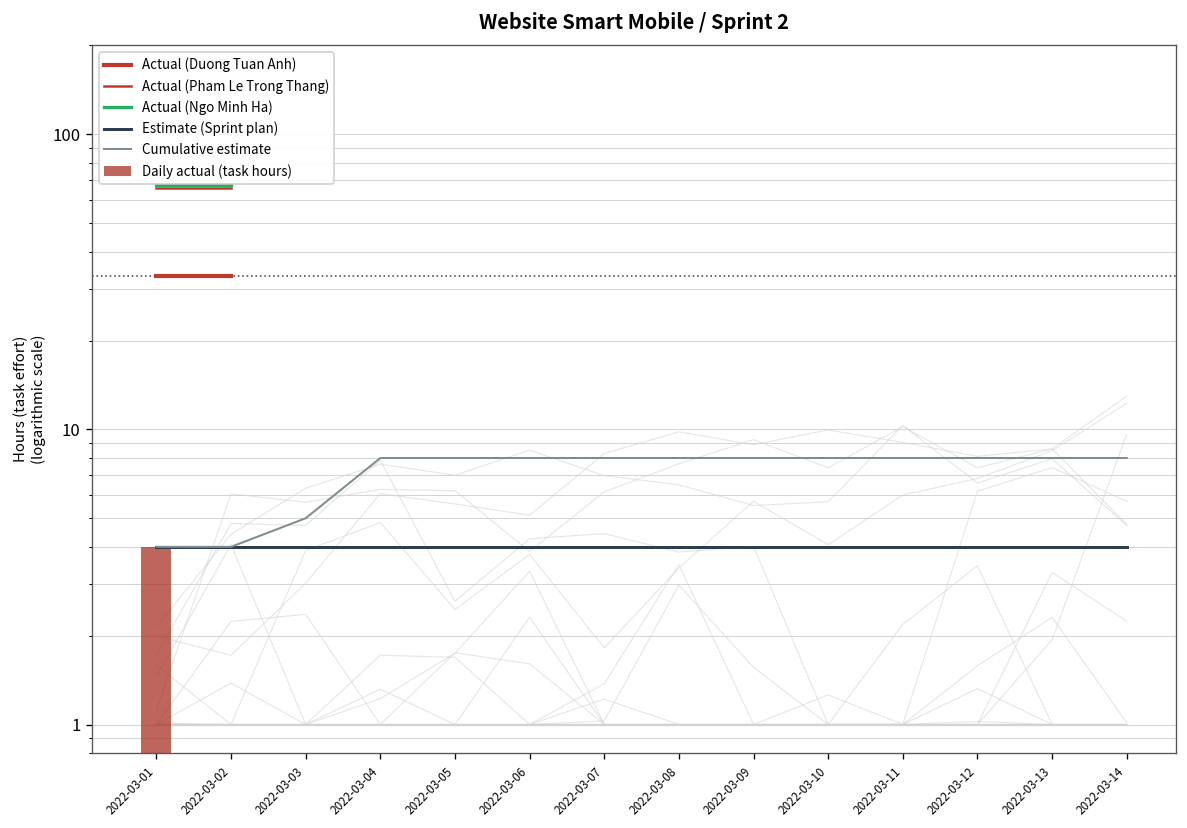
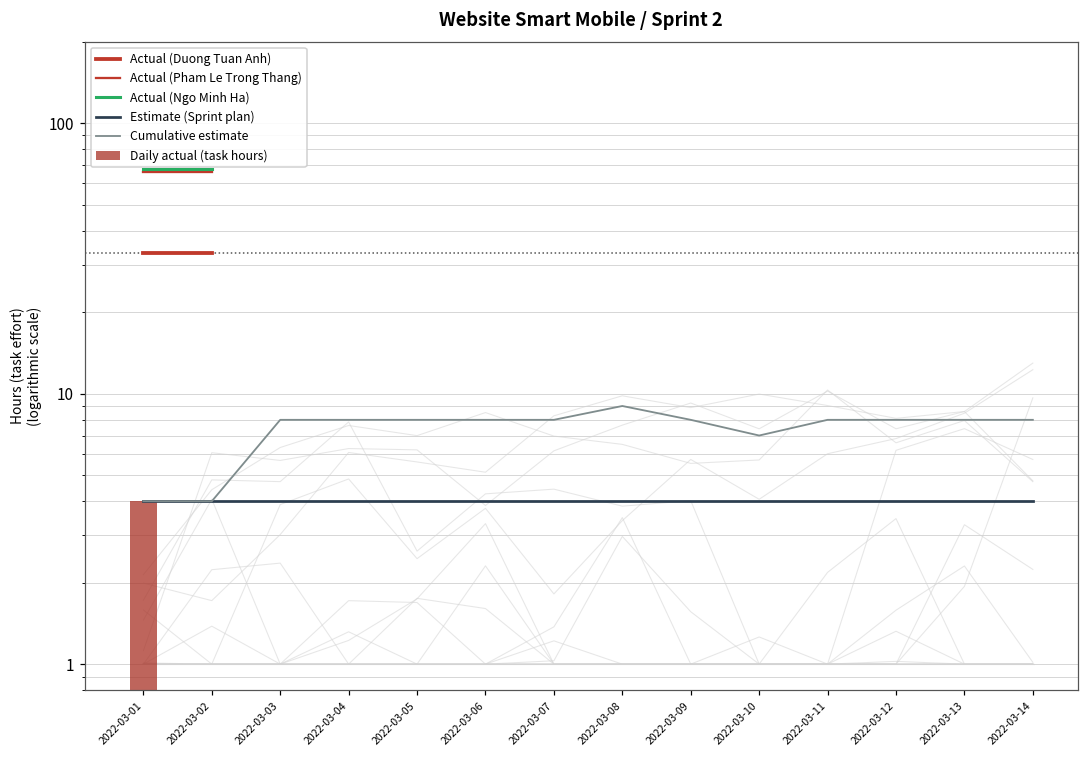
  {
    "Estimate (Sprint plan)": {
      "2022-03-03": 4,
      "2022-03-04": 4,
      "2022-03-05": 4,
      "2022-03-06": 4,
      "2022-03-07": 4,
      "2022-03-08": 4,
      "2022-03-11": 4,
      "2022-03-12": 4,
      "2022-03-13": 4,
      "2022-03-14": 4
    },
    "Cumulative estimate": {
-     "2022-03-03": 5,
+     "2022-03-03": 8,
      "2022-03-05": 8,
      "2022-03-06": 8,
      "2022-03-07": 8,
-     "2022-03-08": 8,
+     "2022-03-08": 9,
      "2022-03-09": 8,
-     "2022-03-10": 8,
+     "2022-03-10": 7,
      "2022-03-11": 8,
      "2022-03-14": 8
    }
  }
